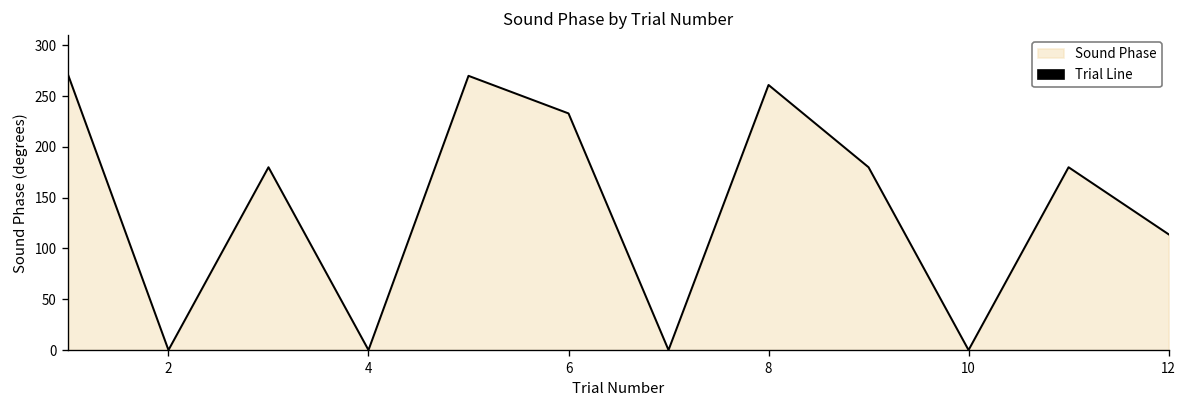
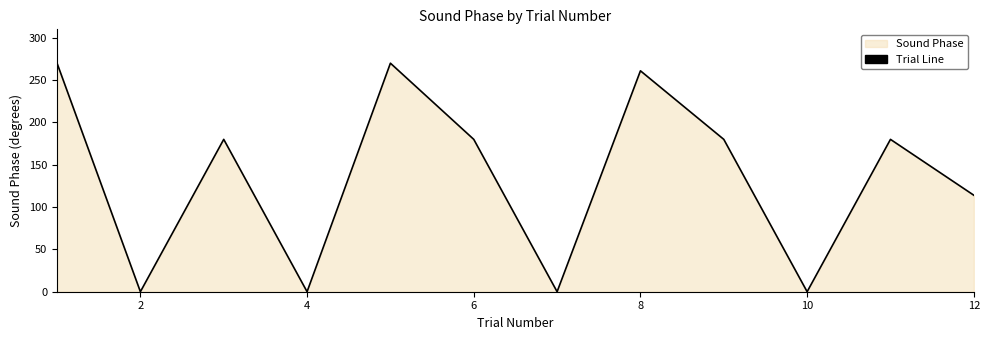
  {
    "2": 0,
    "4": 0,
-   "6": 230,
+   "6": 180,
    "8": 260,
    "10": 0,
    "12": 110
  }
